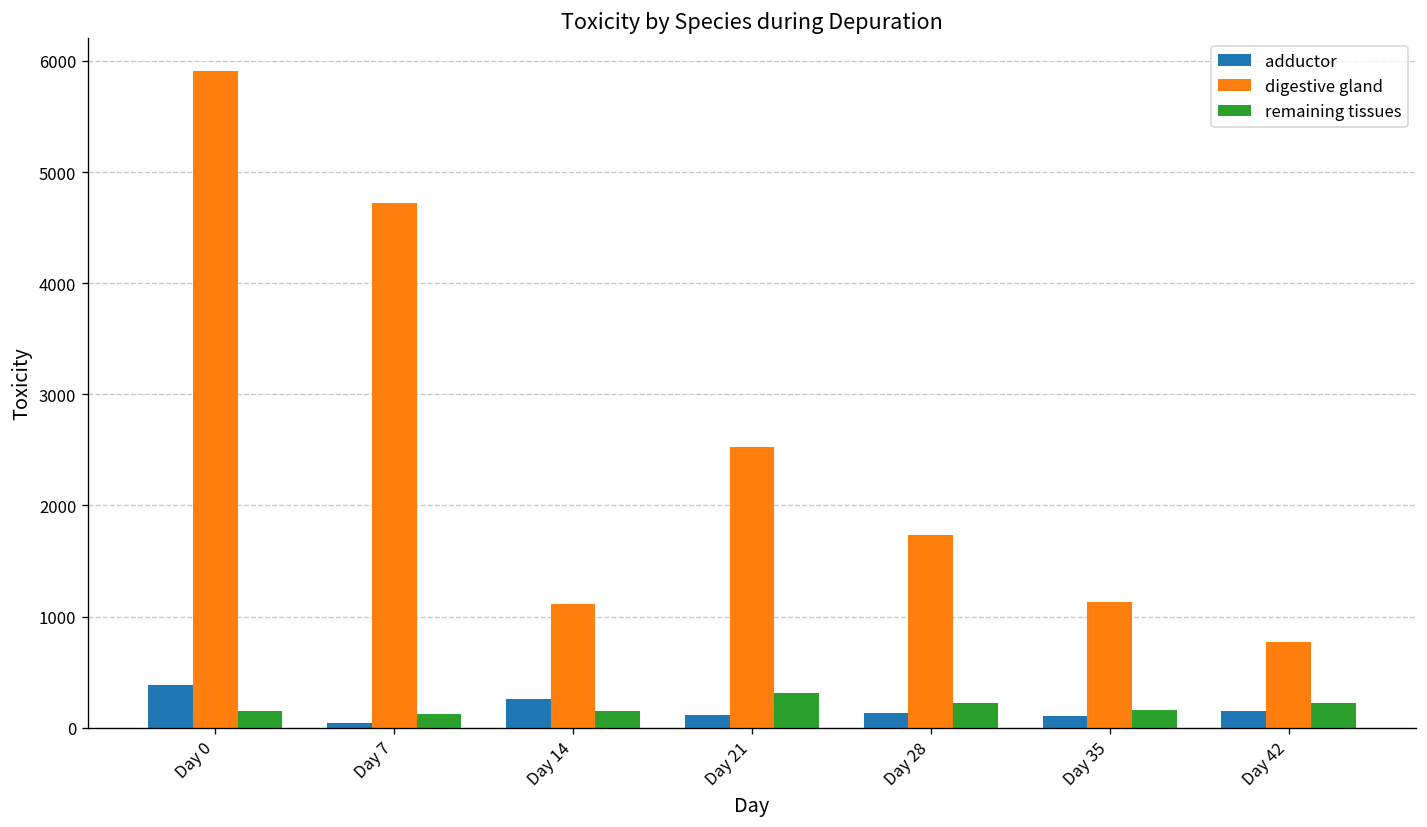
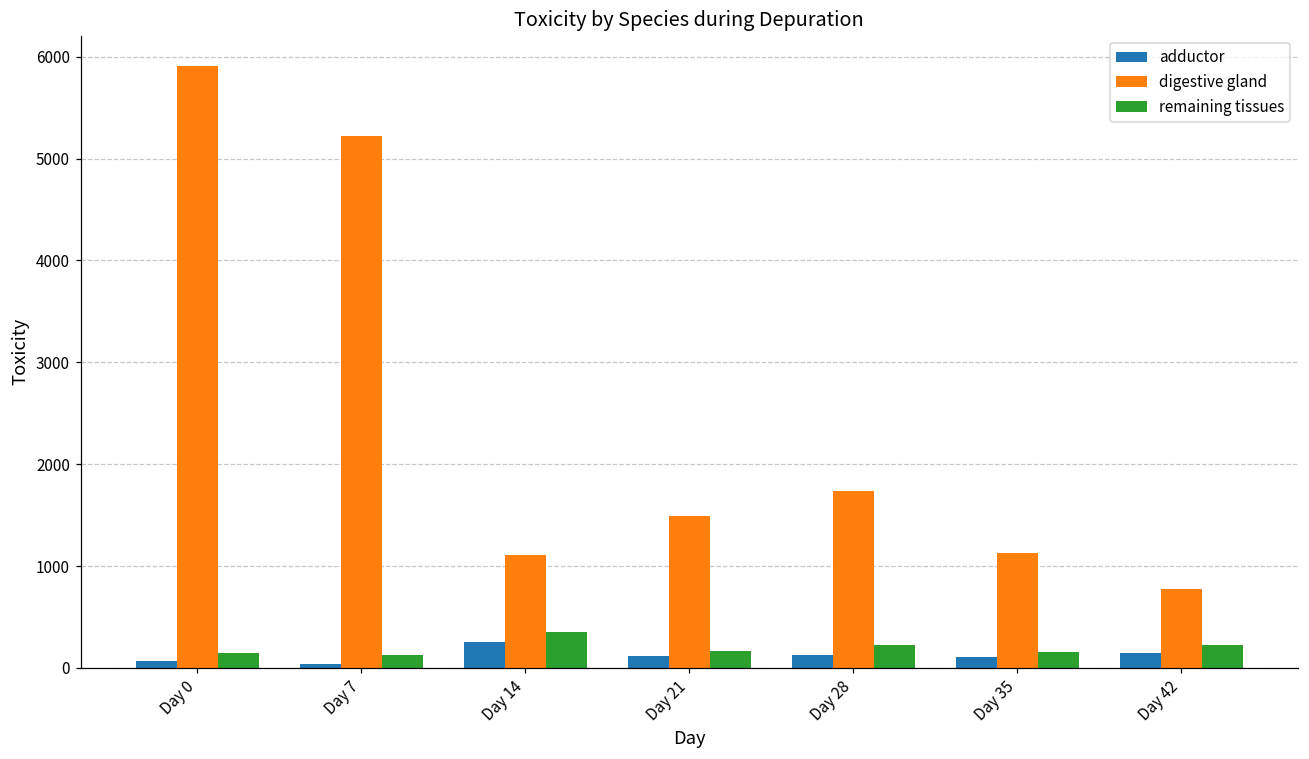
  {
    "adductor": {
-     "Day 0": 400,
+     "Day 0": 100,
      "Day 7": 0,
      "Day 14": 300,
      "Day 21": 100,
      "Day 28": 100,
      "Day 35": 100,
      "Day 42": 100
    },
    "digestive gland": {
      "Day 0": 5900,
-     "Day 7": 4700,
+     "Day 7": 5200,
      "Day 14": 1100,
-     "Day 21": 2500,
+     "Day 21": 1500,
      "Day 28": 1700,
      "Day 35": 1100,
      "Day 42": 800
    },
    "remaining tissues": {
      "Day 0": 100,
      "Day 7": 100,
-     "Day 14": 200,
-     "Day 21": 300,
+     "Day 14": 400,
+     "Day 21": 200,
      "Day 28": 200,
      "Day 35": 200,
      "Day 42": 200
    }
  }
